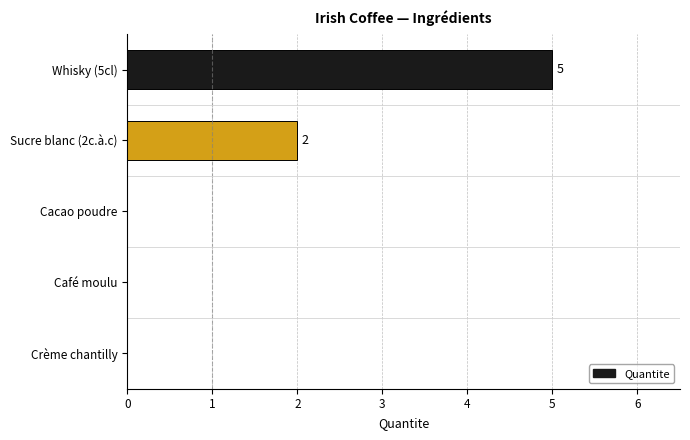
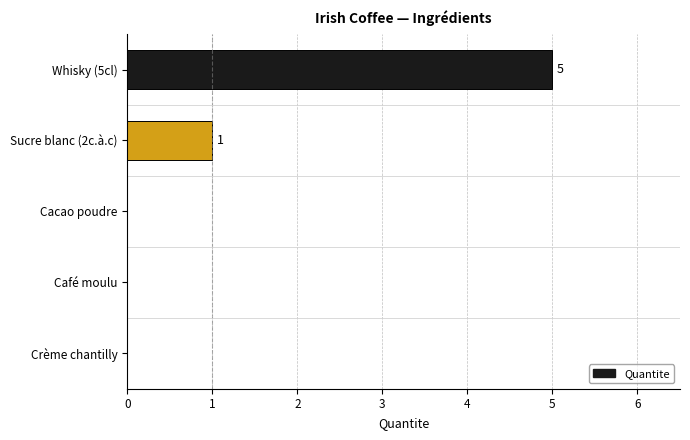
  {
    "Whisky (5cl)": 5,
-   "Sucre blanc (2c.à.c)": 2
+   "Sucre blanc (2c.à.c)": 1
  }
